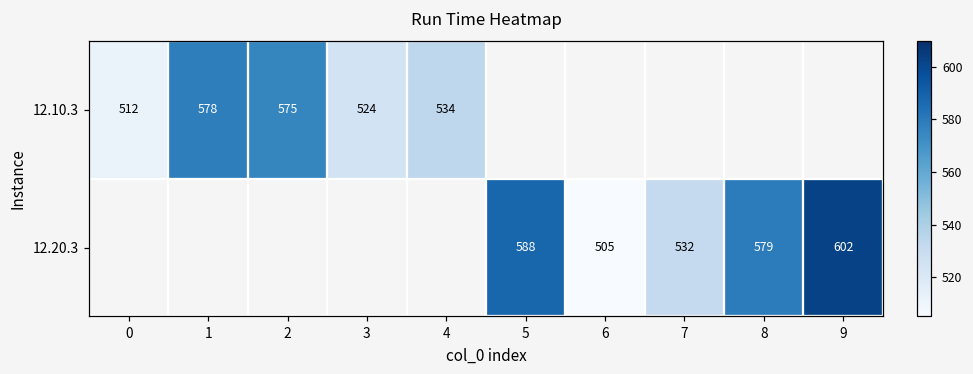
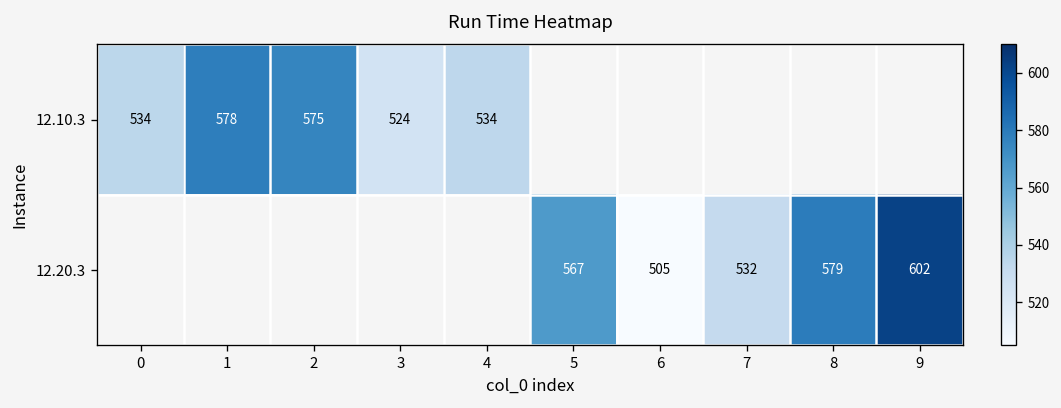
  {
    "12.10.3": {
-     "0": 512,
+     "0": 534,
      "1": 578,
      "2": 575,
      "3": 524,
      "4": 534
    },
    "12.20.3": {
-     "5": 588,
+     "5": 567,
      "6": 505,
      "7": 532,
      "8": 579,
      "9": 602
    }
  }
